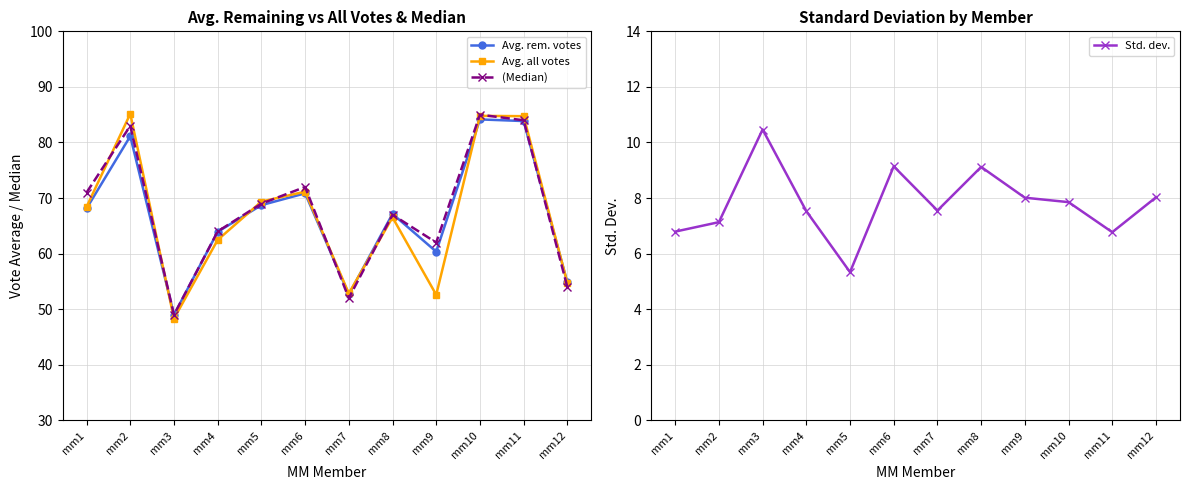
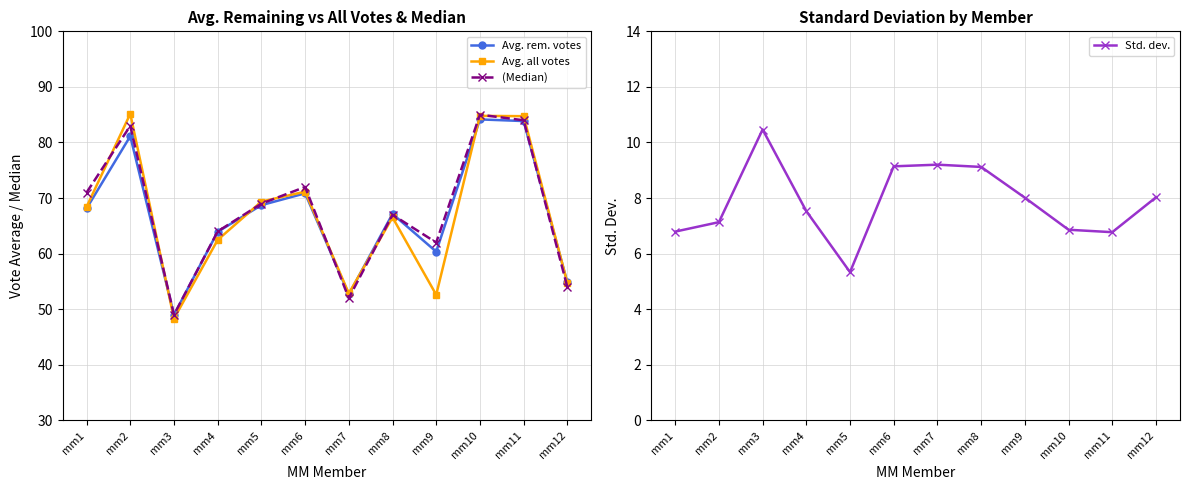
  {
    "Avg. Remaining vs All Votes & Median": {
      "Avg. rem. votes": {
        "mm2": 81,
        "mm9": 60,
        "mm10": 84
      },
      "Avg. all votes": {
        "mm2": 85,
        "mm3": 48,
        "mm4": 62,
        "mm8": 67,
        "mm9": 53,
        "mm11": 85
      },
      "(Median)": {
        "mm1": 71,
        "mm2": 83,
        "mm6": 72,
        "mm7": 52,
        "mm9": 62,
        "mm12": 54
      }
    },
    "Standard Deviation by Member": {
      "mm1": 6.8,
      "mm2": 7.1,
      "mm3": 10.5,
      "mm4": 7.5,
      "mm5": 5.3,
      "mm6": 9.1,
-     "mm7": 7.6,
+     "mm7": 9.2,
      "mm8": 9.1,
      "mm9": 8.0,
-     "mm10": 7.9,
+     "mm10": 6.9,
      "mm11": 6.8,
      "mm12": 8.0
    }
  }
